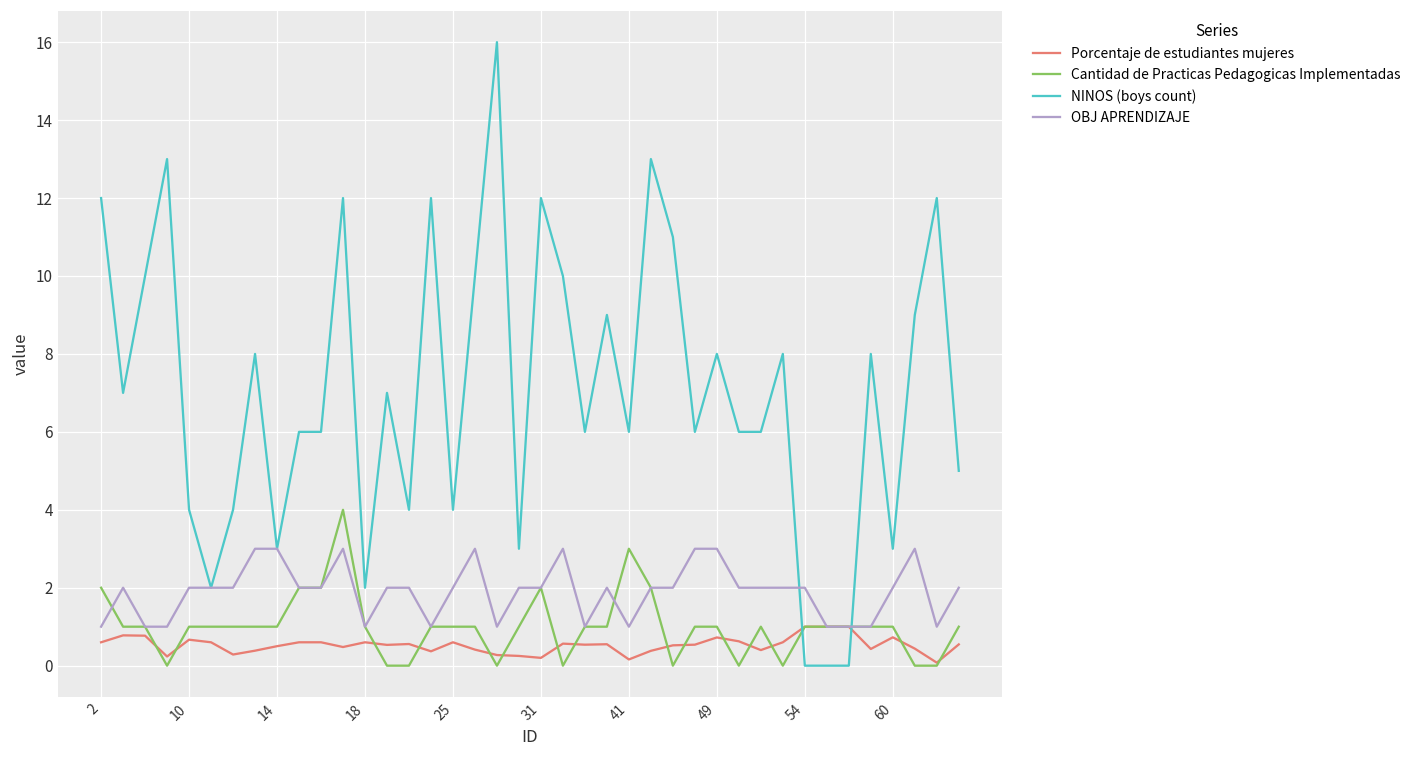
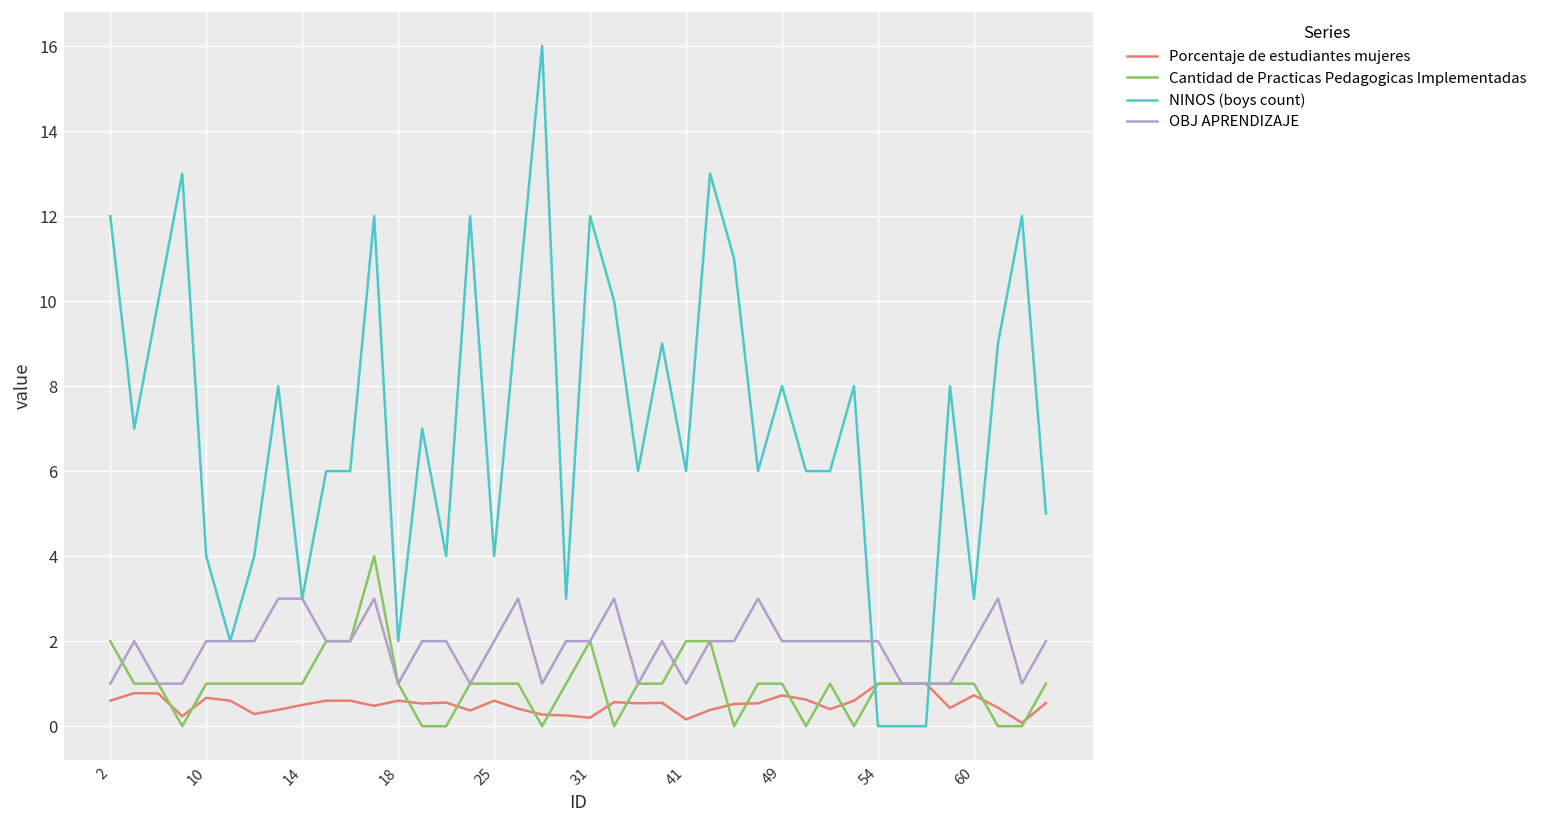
  {
    "Porcentaje de estudiantes mujeres": {
      "41": 0.2,
      "49": 0.7,
      "60": 0.7
    },
    "Cantidad de Practicas Pedagogicas Implementadas": {
-     "41": 3,
+     "41": 2,
      "49": 1,
      "60": 1
    },
    "NINOS (boys count)": {
      "41": 6,
      "49": 8,
      "54": 0,
      "60": 3
    },
    "OBJ APRENDIZAJE": {
      "41": 1,
-     "49": 3,
+     "49": 2,
      "54": 2,
      "60": 2
    }
  }
